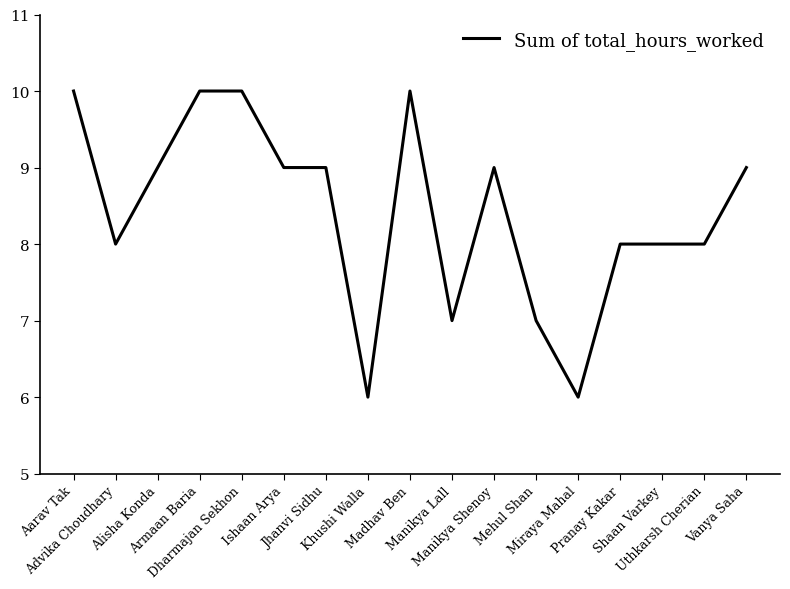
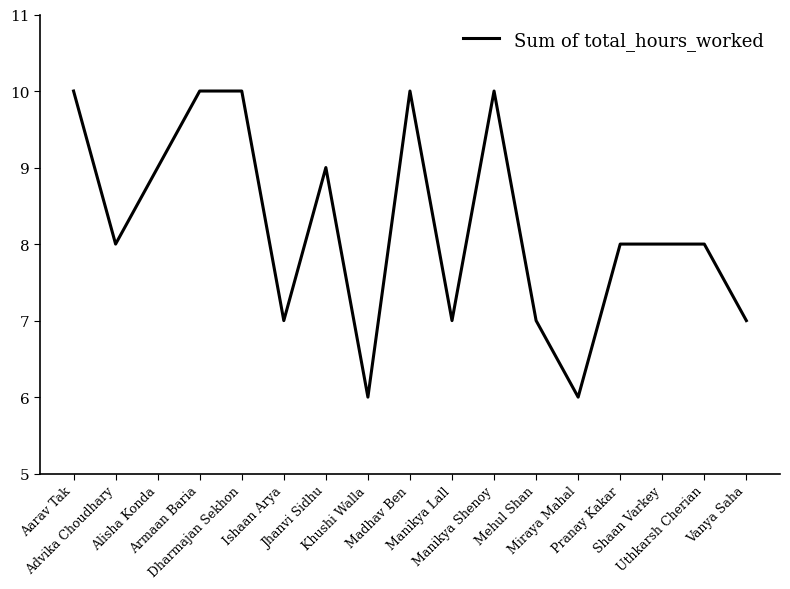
  {
    "Aarav Tak": 10,
    "Advika Choudhary": 8,
    "Alisha Konda": 9,
    "Armaan Baria": 10,
    "Dharmajan Sekhon": 10,
-   "Ishaan Arya": 9,
+   "Ishaan Arya": 7,
    "Jhanvi Sidhu": 9,
    "Khushi Walla": 6,
    "Madhav Ben": 10,
    "Manikya Lall": 7,
-   "Manikya Shenoy": 9,
+   "Manikya Shenoy": 10,
    "Mehul Shan": 7,
    "Miraya Mahal": 6,
    "Pranay Kakar": 8,
    "Shaan Varkey": 8,
    "Uthkarsh Cherian": 8,
-   "Vanya Saha": 9
+   "Vanya Saha": 7
  }
